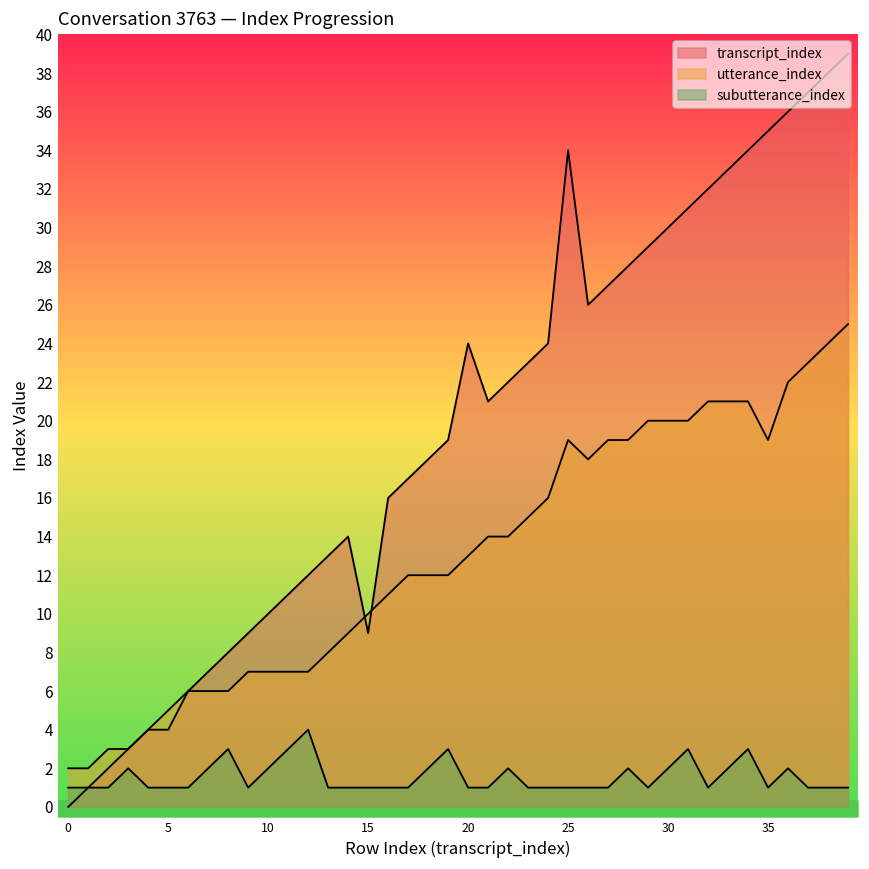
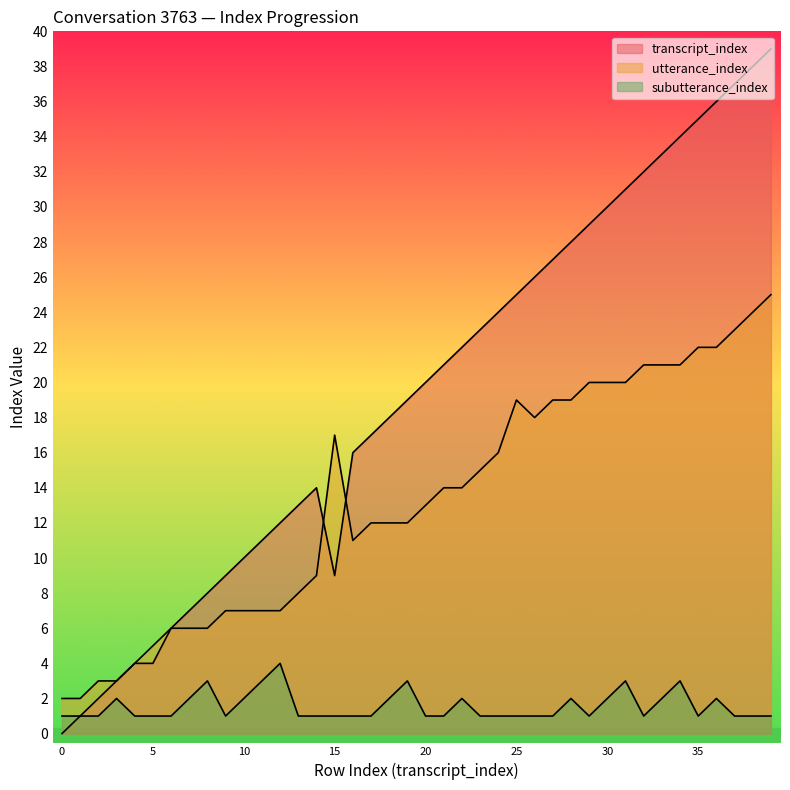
  {
    "transcript_index": {
      "0": 0,
      "5": 4,
      "10": 10,
      "15": 9,
-     "20": 24,
-     "25": 34,
+     "20": 20,
+     "25": 25,
      "30": 30,
      "35": 35
    },
    "utterance_index": {
      "0": 2,
      "5": 5,
      "10": 7,
-     "15": 10,
+     "15": 17,
      "20": 13,
      "25": 19,
      "30": 20,
-     "35": 19
+     "35": 22
    }
  }
